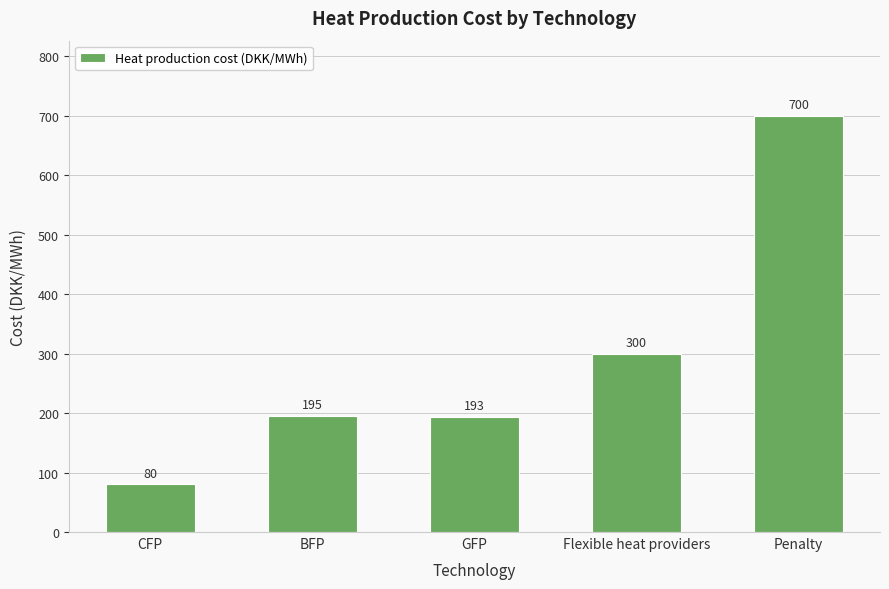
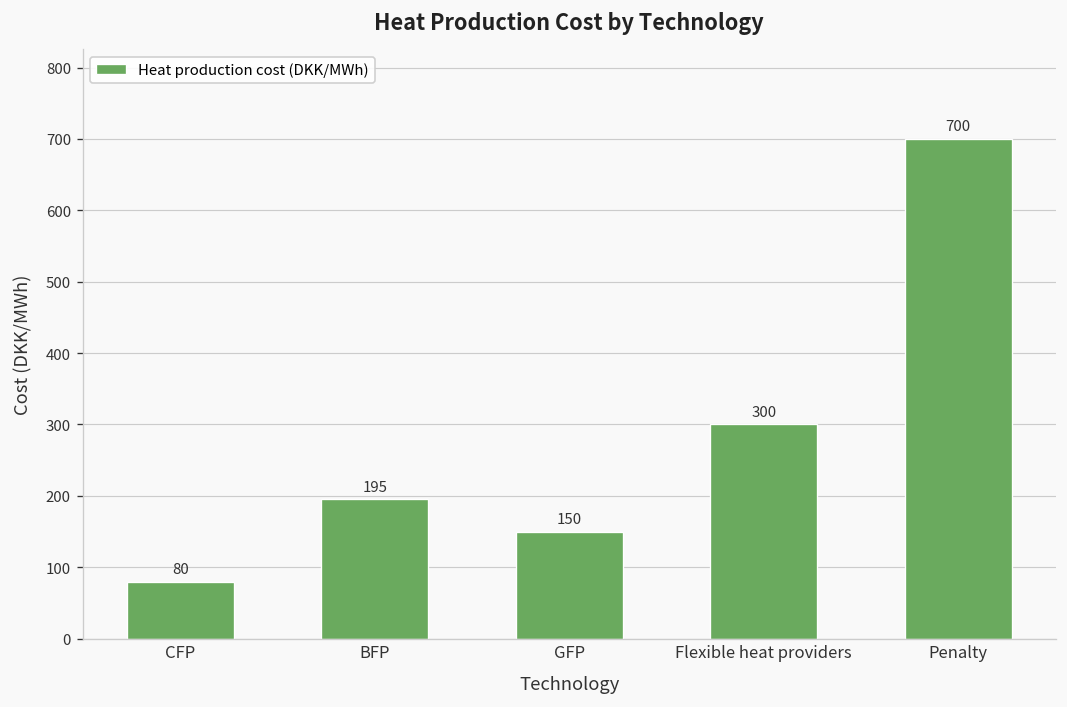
  {
    "CFP": 80,
    "BFP": 195,
-   "GFP": 193,
+   "GFP": 150,
    "Flexible heat providers": 300,
    "Penalty": 700
  }
